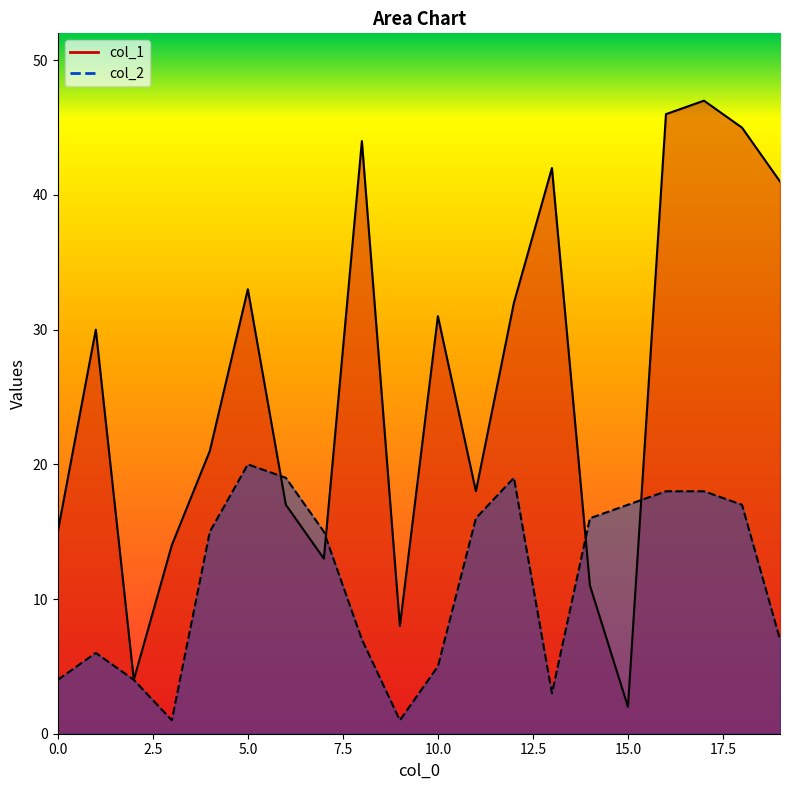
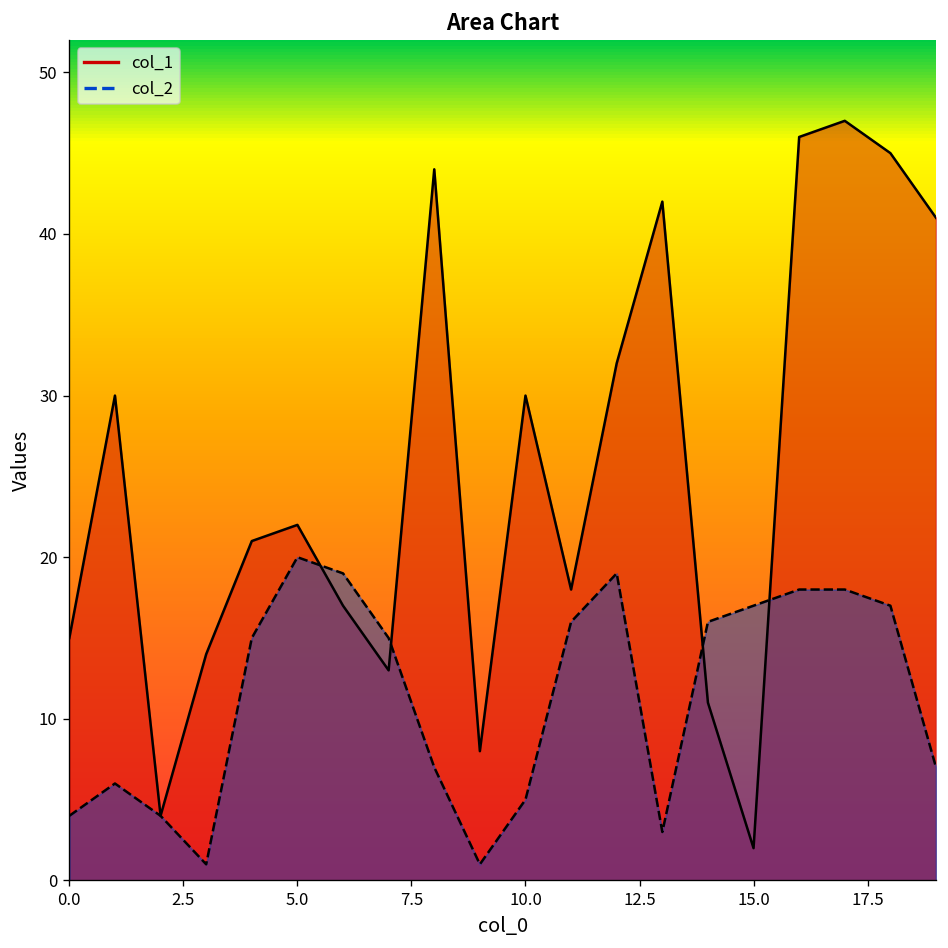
  {
    "col_1": {
      "0.0": 15,
-     "5.0": 33,
-     "10.0": 31,
+     "5.0": 22,
+     "10.0": 30,
      "15.0": 2
    },
    "col_2": {
      "0.0": 4,
      "5.0": 20,
      "10.0": 5,
      "15.0": 17
    }
  }
